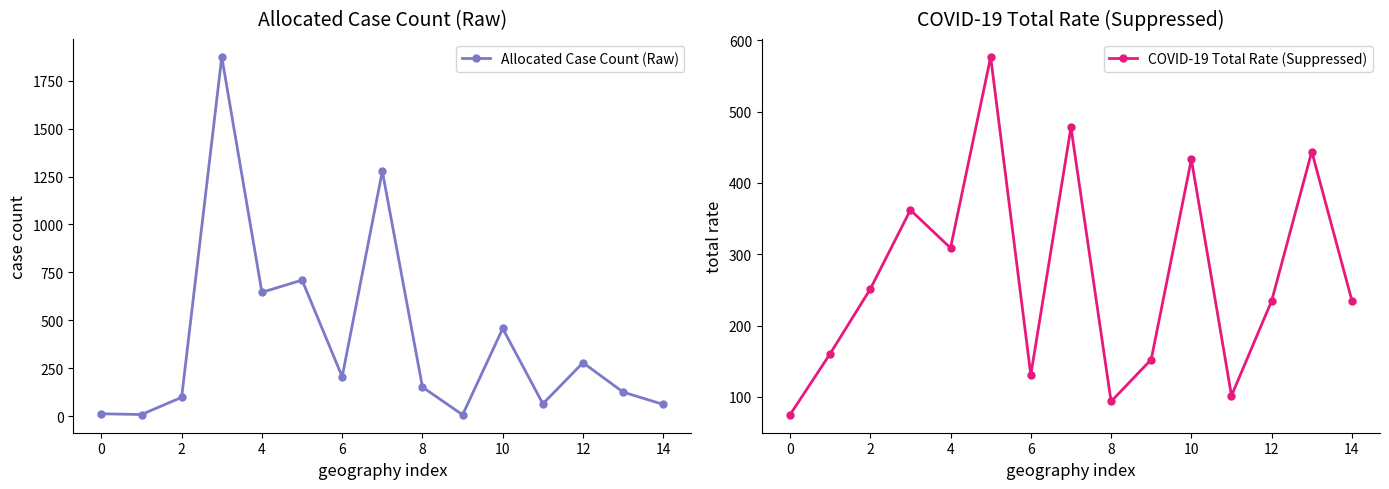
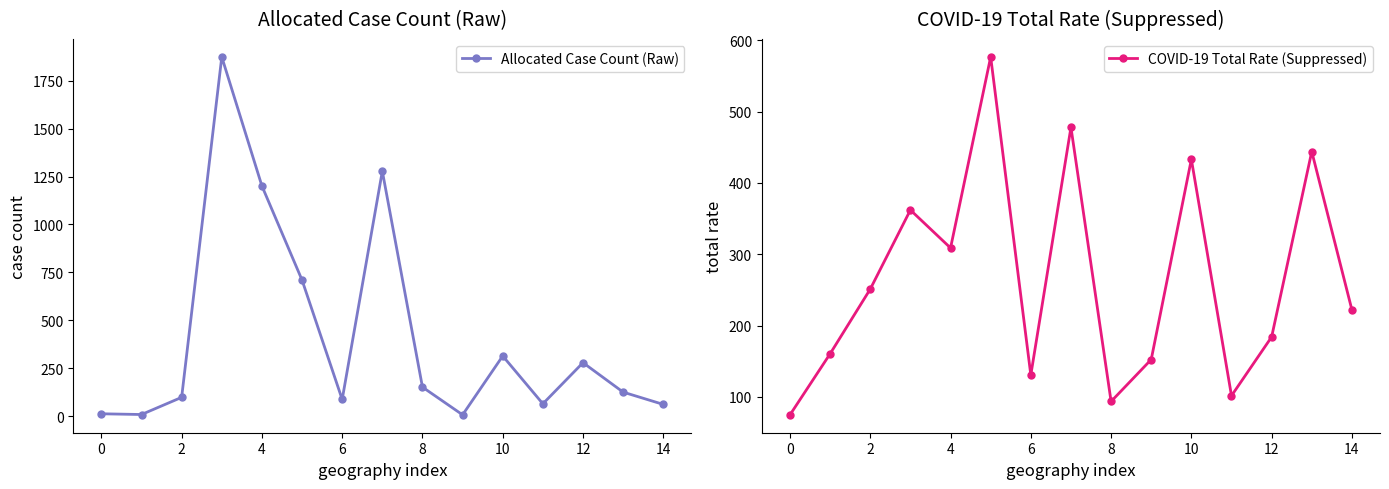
  {
    "Allocated Case Count (Raw)": {
      "0": 10,
      "2": 100,
-     "4": 650,
-     "6": 210,
+     "4": 1200,
+     "6": 90,
      "8": 150,
-     "10": 460,
+     "10": 310,
      "12": 280,
      "14": 60
    },
    "COVID-19 Total Rate (Suppressed)": {
      "0": 70,
      "2": 250,
      "4": 310,
      "6": 130,
      "8": 90,
      "10": 430,
-     "12": 230,
-     "14": 230
+     "12": 180,
+     "14": 220
    }
  }
